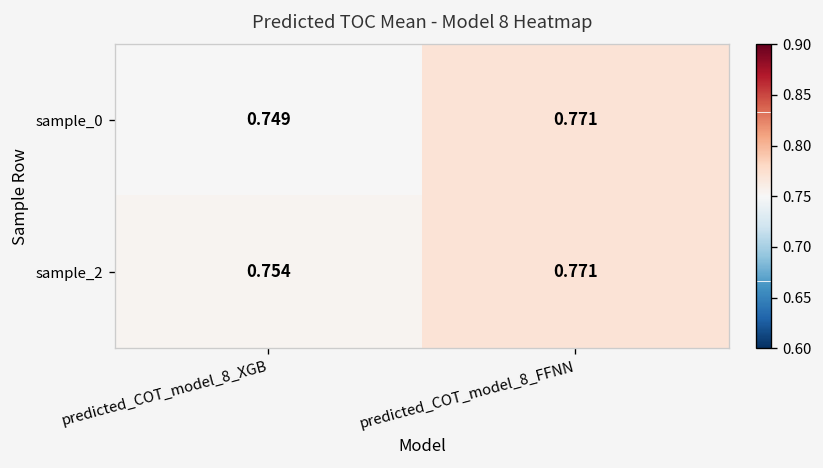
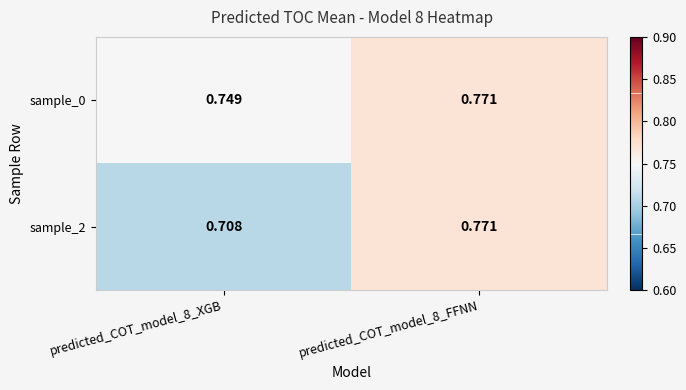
  {
    "sample_0": {
      "predicted_COT_model_8_XGB": 0.749,
      "predicted_COT_model_8_FFNN": 0.771
    },
    "sample_2": {
-     "predicted_COT_model_8_XGB": 0.754,
+     "predicted_COT_model_8_XGB": 0.708,
      "predicted_COT_model_8_FFNN": 0.771
    }
  }
